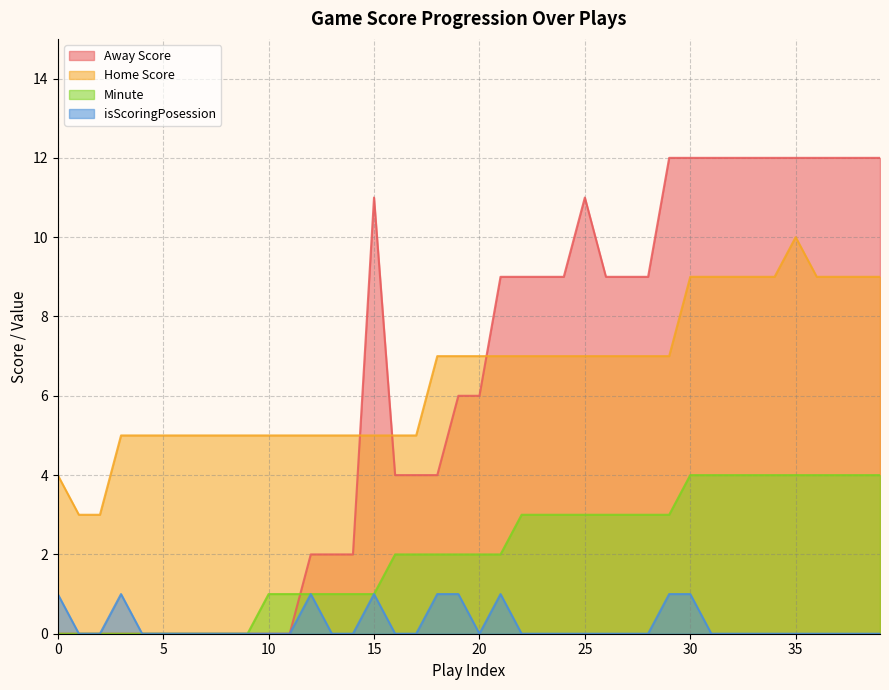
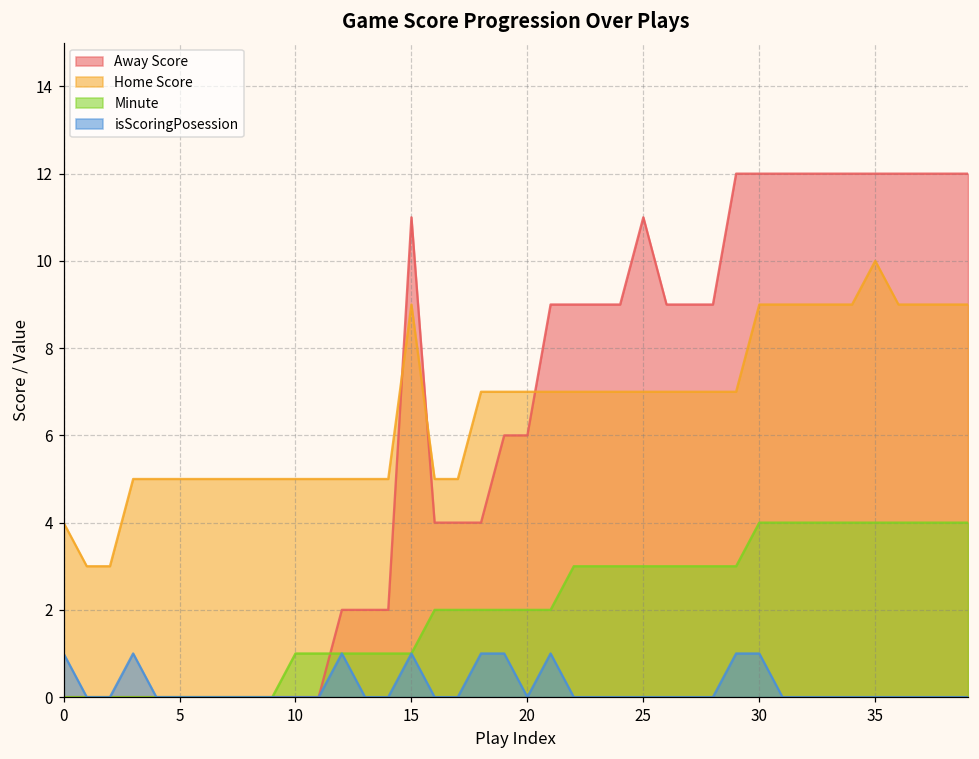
  {
    "Away Score": {
      "15": 11,
      "20": 6,
      "25": 11,
      "30": 12,
      "35": 12
    },
    "Home Score": {
      "0": 4,
      "5": 5,
      "10": 5,
-     "15": 5,
+     "15": 9,
      "20": 7,
      "25": 7,
      "30": 9,
      "35": 10
    },
    "Minute": {
      "10": 1,
      "20": 2,
      "25": 3,
      "30": 4,
      "35": 4
    },
    "isScoringPosession": {
      "0": 1,
      "20": 0,
      "25": 0,
      "30": 1,
      "35": 0
    }
  }
